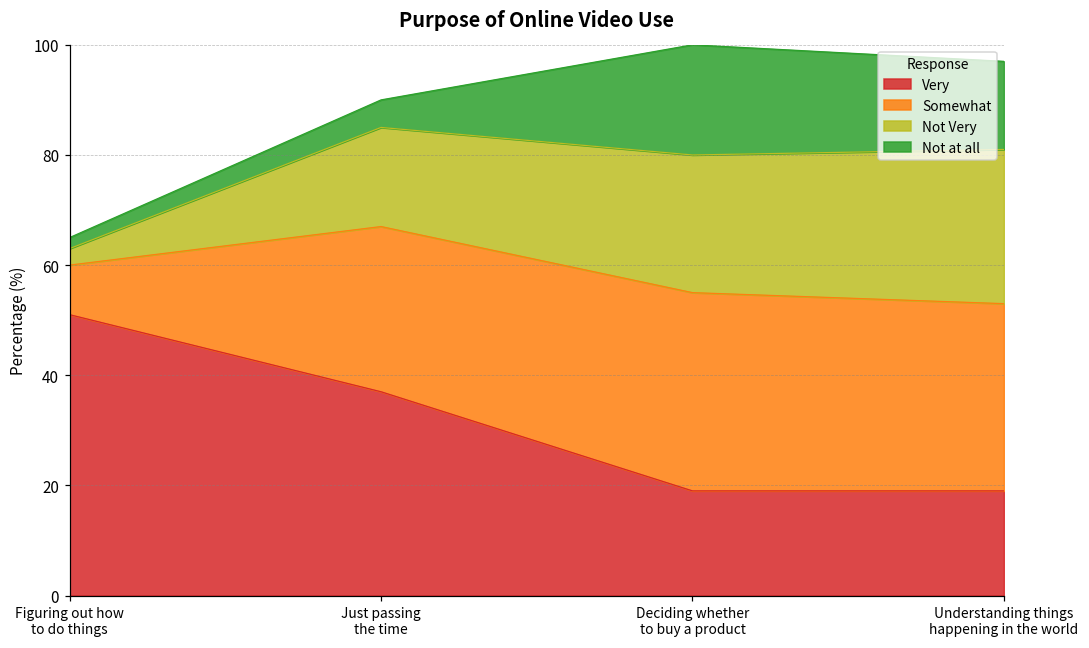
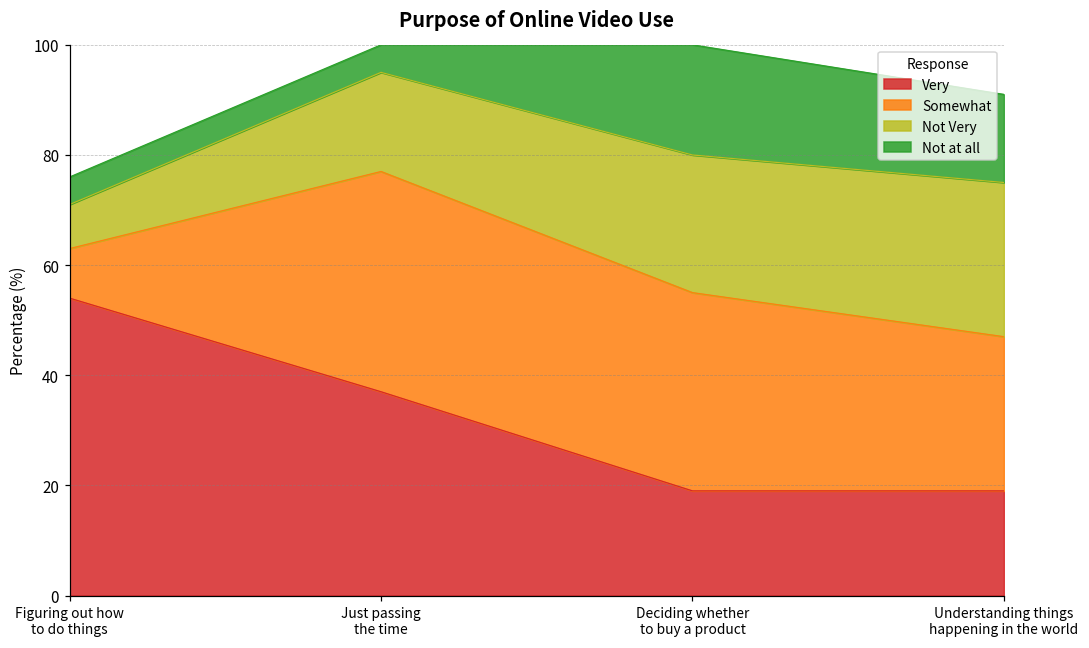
  {
    "Very": {
-     "Figuring out how to do things": 51,
+     "Figuring out how to do things": 54,
      "Just passing the time": 37,
      "Deciding whether to buy a product": 19,
      "Understanding things happening in the world": 19
    },
    "Somewhat": {
      "Figuring out how to do things": 9,
-     "Just passing the time": 30,
+     "Just passing the time": 40,
      "Deciding whether to buy a product": 36,
-     "Understanding things happening in the world": 34
+     "Understanding things happening in the world": 28
    },
    "Not Very": {
-     "Figuring out how to do things": 3,
+     "Figuring out how to do things": 8,
      "Just passing the time": 18,
      "Deciding whether to buy a product": 25,
      "Understanding things happening in the world": 28
    },
    "Not at all": {
-     "Figuring out how to do things": 2,
+     "Figuring out how to do things": 5,
      "Just passing the time": 5,
      "Deciding whether to buy a product": 20,
      "Understanding things happening in the world": 16
    }
  }
